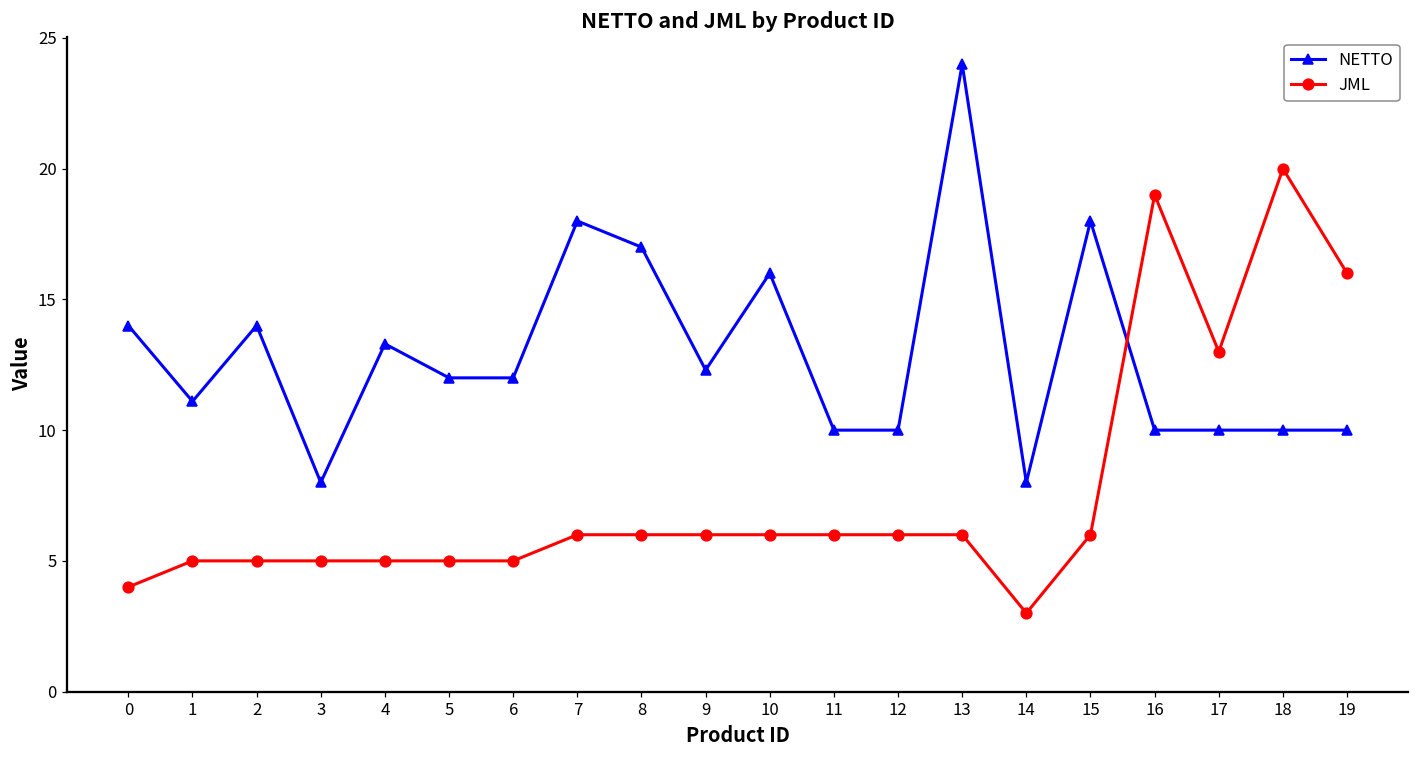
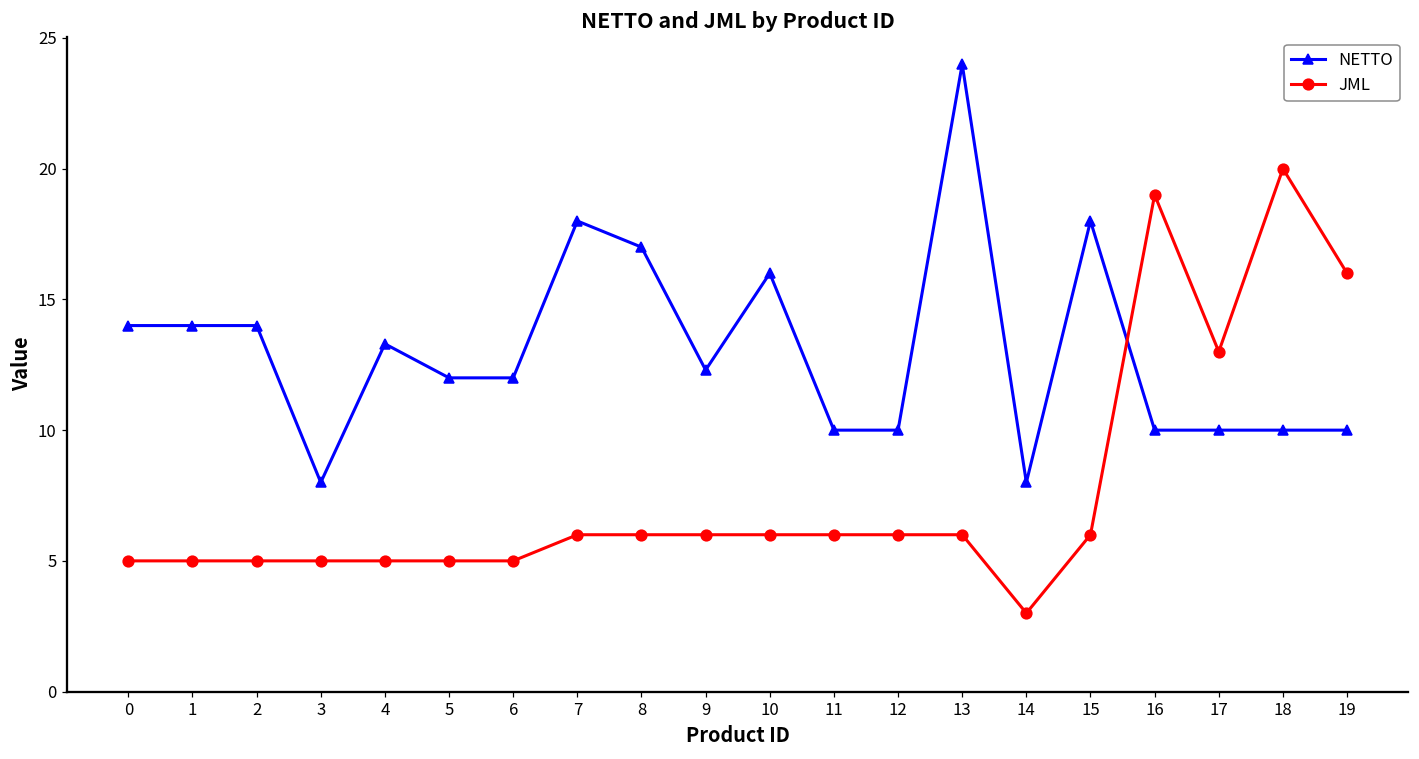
  {
    "NETTO": {
      "0": 14.0,
-     "1": 11.1,
+     "1": 14.0,
      "2": 14.0,
      "3": 8.0,
      "4": 13.3,
      "5": 12.0,
      "6": 12.0,
      "7": 18.0,
      "8": 17.0,
      "9": 12.3,
      "10": 16.0,
      "11": 10.0,
      "12": 10.0,
      "13": 24.0,
      "14": 8.0,
      "15": 18.0,
      "16": 10.0,
      "17": 10.0,
      "18": 10.0,
      "19": 10.0
    },
    "JML": {
-     "0": 4,
+     "0": 5,
      "1": 5,
      "2": 5,
      "3": 5,
      "4": 5,
      "5": 5,
      "6": 5,
      "7": 6,
      "8": 6,
      "9": 6,
      "10": 6,
      "11": 6,
      "12": 6,
      "13": 6,
      "14": 3,
      "15": 6,
      "16": 19,
      "17": 13,
      "18": 20,
      "19": 16
    }
  }
